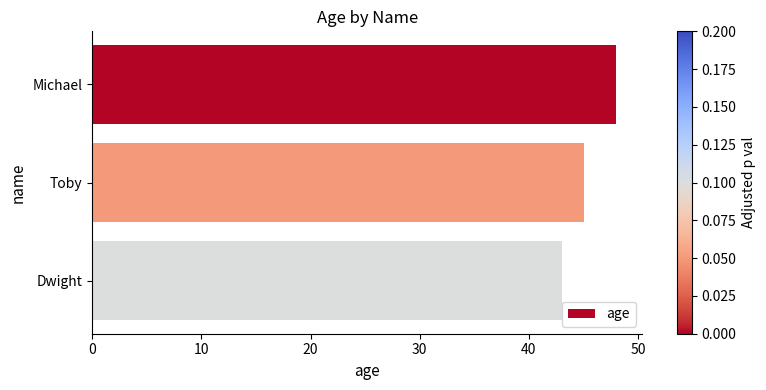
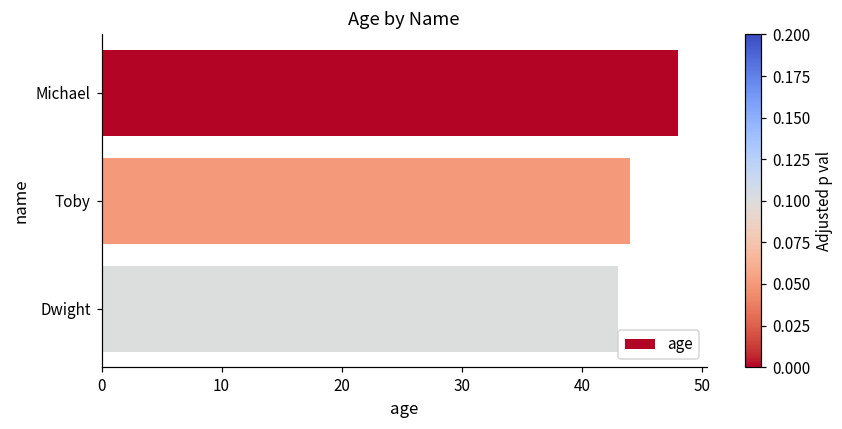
  {
    "Michael": 48,
-   "Toby": 45,
+   "Toby": 44,
    "Dwight": 43
  }
